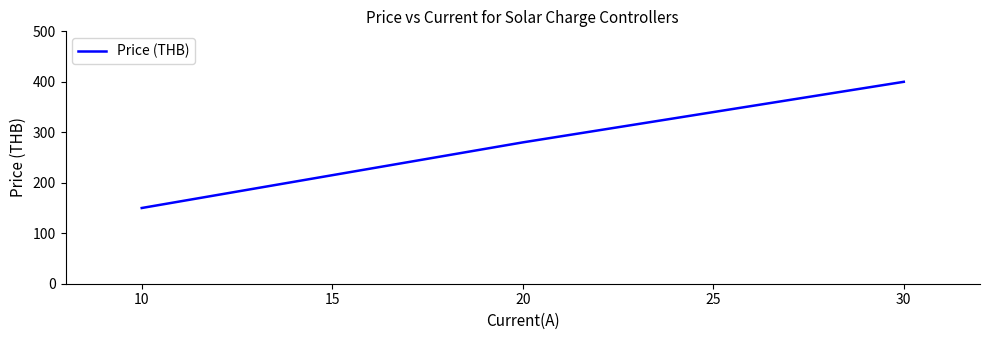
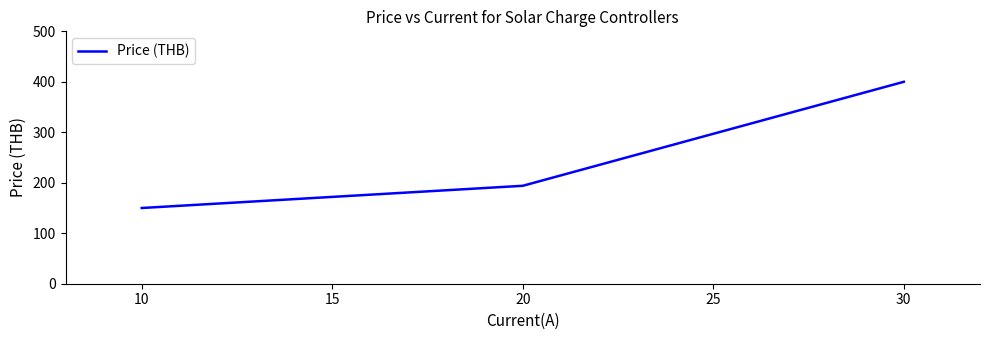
  {
    "10": 150,
-   "20": 280,
+   "20": 190,
    "30": 400
  }
